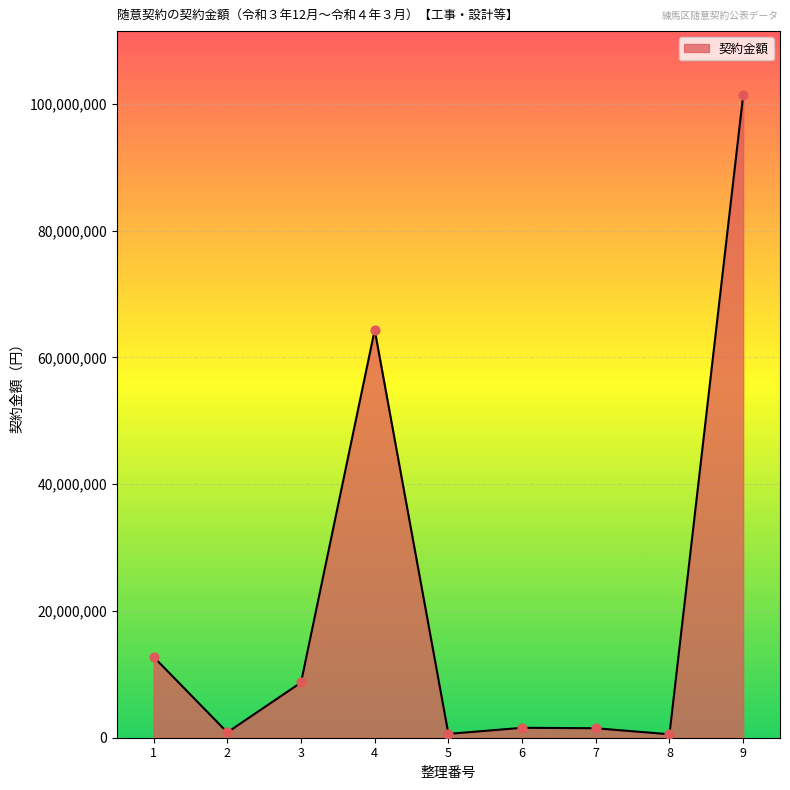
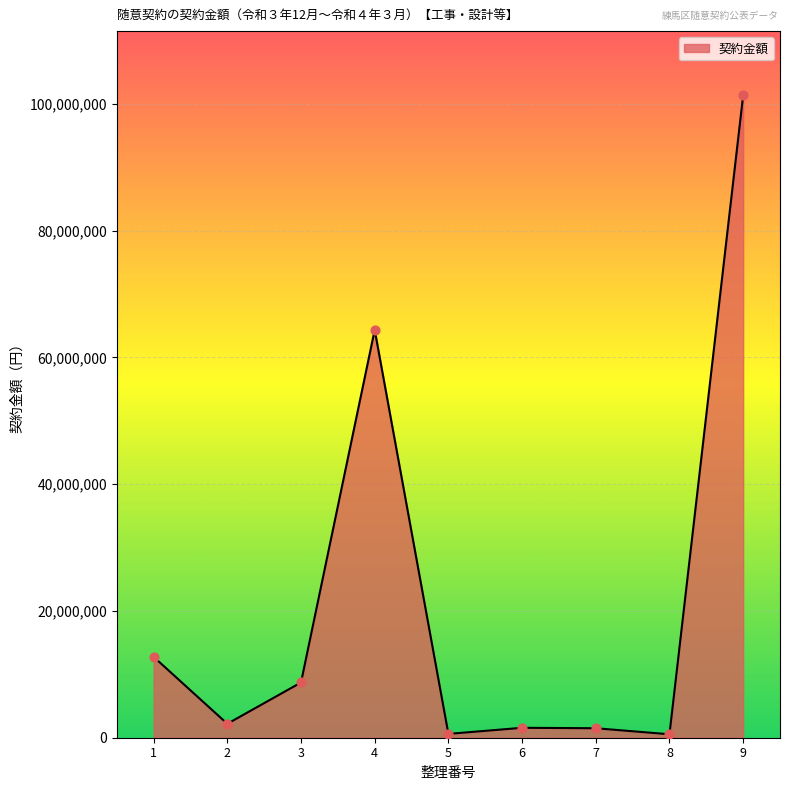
  {
    "1": "13,000,000",
-   "2": "1,000,000",
+   "2": "2,000,000",
    "3": "9,000,000",
    "4": "64,000,000",
    "5": "1,000,000",
    "6": "2,000,000",
    "7": "1,000,000",
    "8": "1,000,000",
    "9": "101,000,000"
  }
